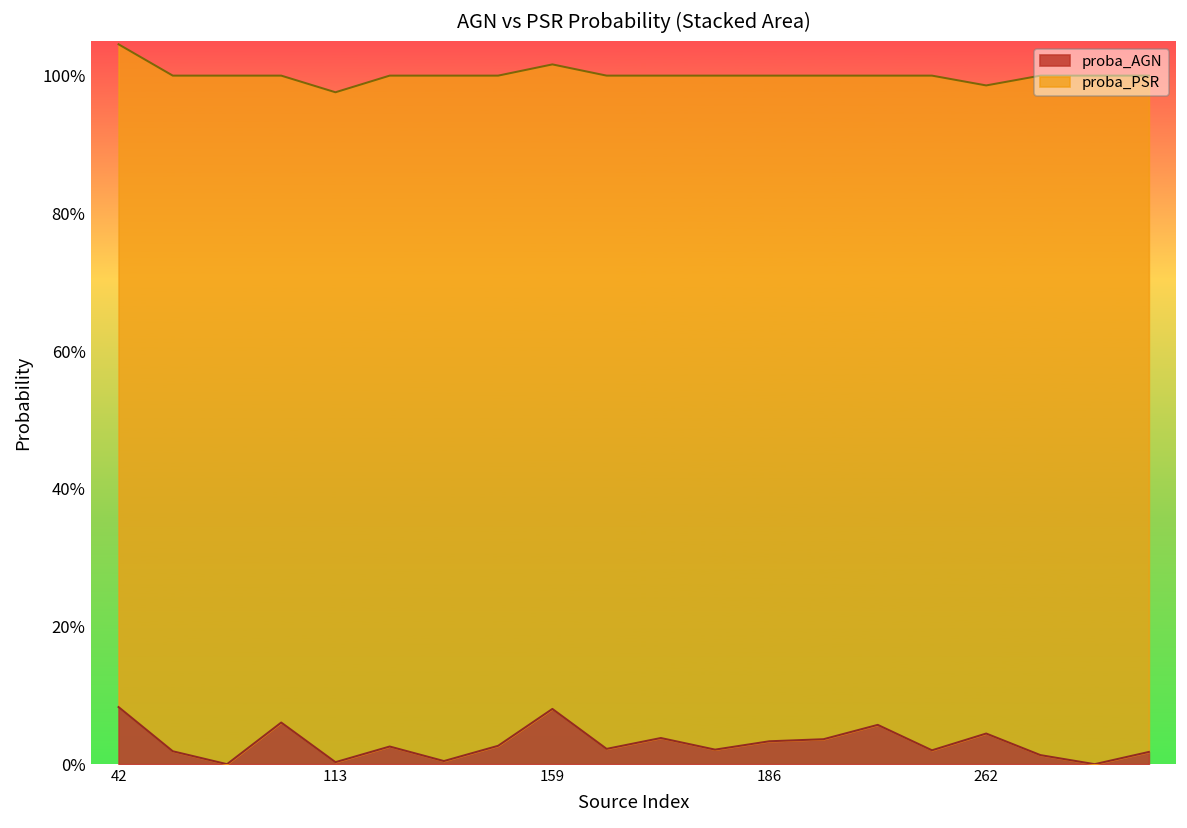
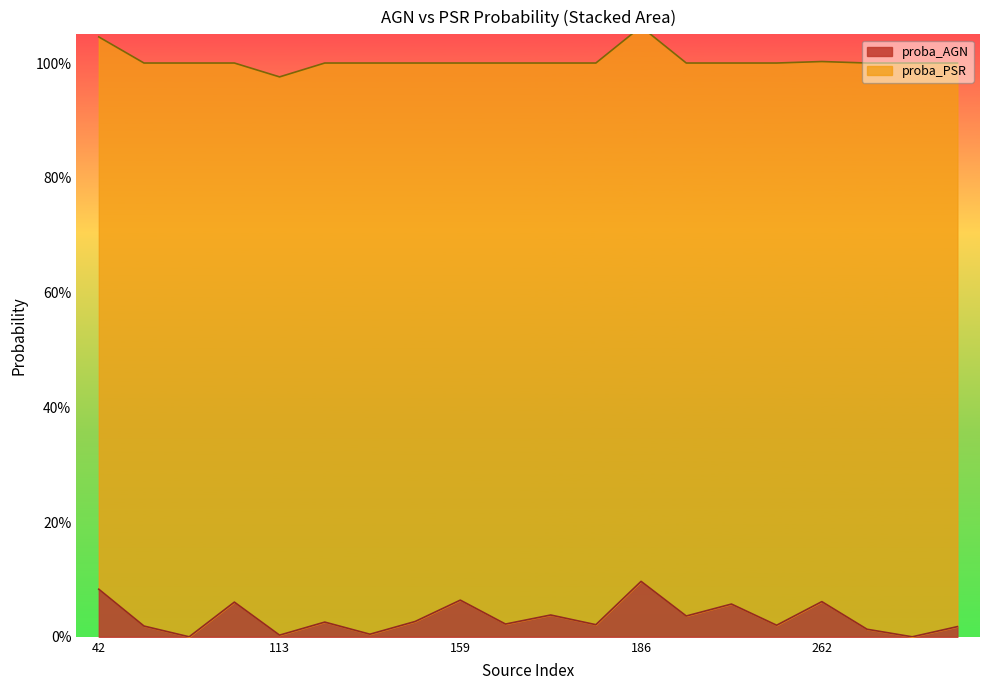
  {
    "proba_AGN": {
      "42": "8%",
      "113": "0%",
-     "159": "8%",
-     "186": "3%",
-     "262": "4%"
+     "159": "6%",
+     "186": "10%",
+     "262": "6%"
    },
    "proba_PSR": {
      "42": "96%",
      "113": "97%",
      "159": "94%",
      "262": "94%"
    }
  }
